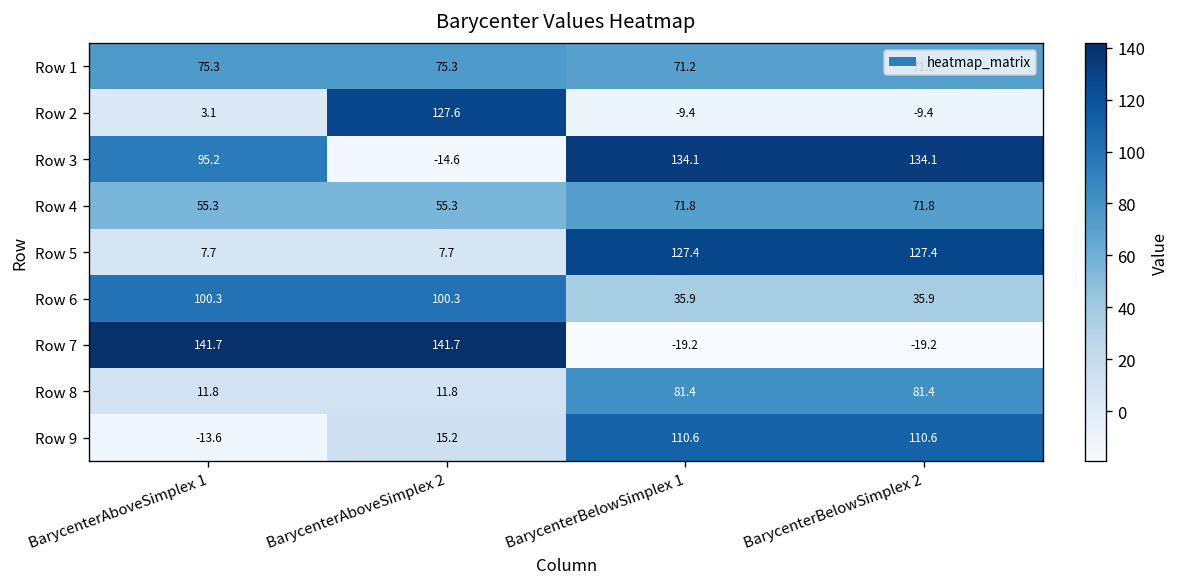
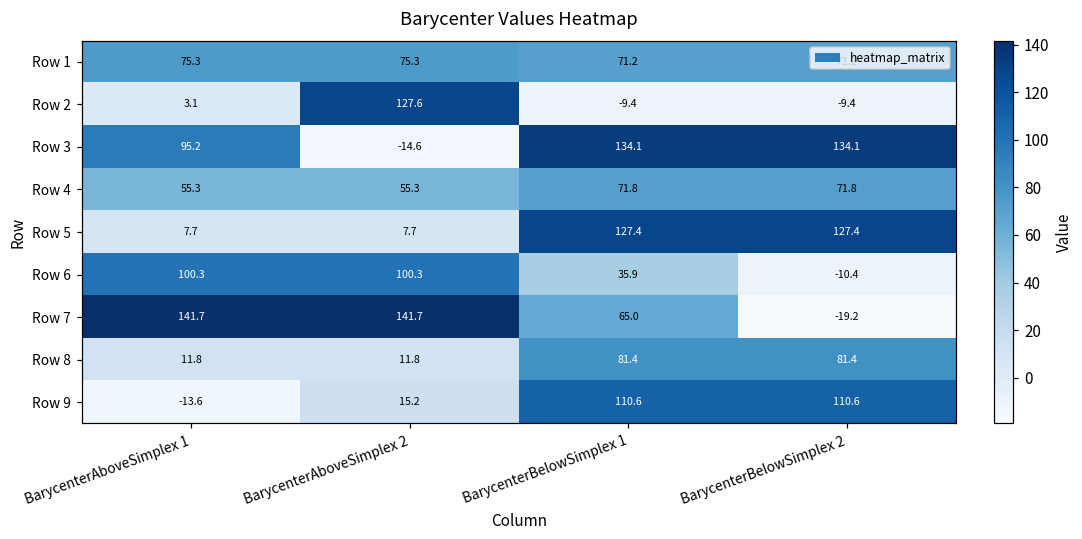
  {
    "Row 1": {
      "BarycenterAboveSimplex 1": 75.3,
      "BarycenterAboveSimplex 2": 75.3,
      "BarycenterBelowSimplex 1": 71.2
    },
    "Row 2": {
      "BarycenterAboveSimplex 1": 3.1,
      "BarycenterAboveSimplex 2": 127.6,
      "BarycenterBelowSimplex 1": -9.4,
      "BarycenterBelowSimplex 2": -9.4
    },
    "Row 3": {
      "BarycenterAboveSimplex 1": 95.2,
      "BarycenterAboveSimplex 2": -14.6,
      "BarycenterBelowSimplex 1": 134.1,
      "BarycenterBelowSimplex 2": 134.1
    },
    "Row 4": {
      "BarycenterAboveSimplex 1": 55.3,
      "BarycenterAboveSimplex 2": 55.3,
      "BarycenterBelowSimplex 1": 71.8,
      "BarycenterBelowSimplex 2": 71.8
    },
    "Row 5": {
      "BarycenterAboveSimplex 1": 7.7,
      "BarycenterAboveSimplex 2": 7.7,
      "BarycenterBelowSimplex 1": 127.4,
      "BarycenterBelowSimplex 2": 127.4
    },
    "Row 6": {
      "BarycenterAboveSimplex 1": 100.3,
      "BarycenterAboveSimplex 2": 100.3,
      "BarycenterBelowSimplex 1": 35.9,
-     "BarycenterBelowSimplex 2": 35.9
+     "BarycenterBelowSimplex 2": -10.4
    },
    "Row 7": {
      "BarycenterAboveSimplex 1": 141.7,
      "BarycenterAboveSimplex 2": 141.7,
-     "BarycenterBelowSimplex 1": -19.2,
+     "BarycenterBelowSimplex 1": 65.0,
      "BarycenterBelowSimplex 2": -19.2
    },
    "Row 8": {
      "BarycenterAboveSimplex 1": 11.8,
      "BarycenterAboveSimplex 2": 11.8,
      "BarycenterBelowSimplex 1": 81.4,
      "BarycenterBelowSimplex 2": 81.4
    },
    "Row 9": {
      "BarycenterAboveSimplex 1": -13.6,
      "BarycenterAboveSimplex 2": 15.2,
      "BarycenterBelowSimplex 1": 110.6,
      "BarycenterBelowSimplex 2": 110.6
    }
  }
